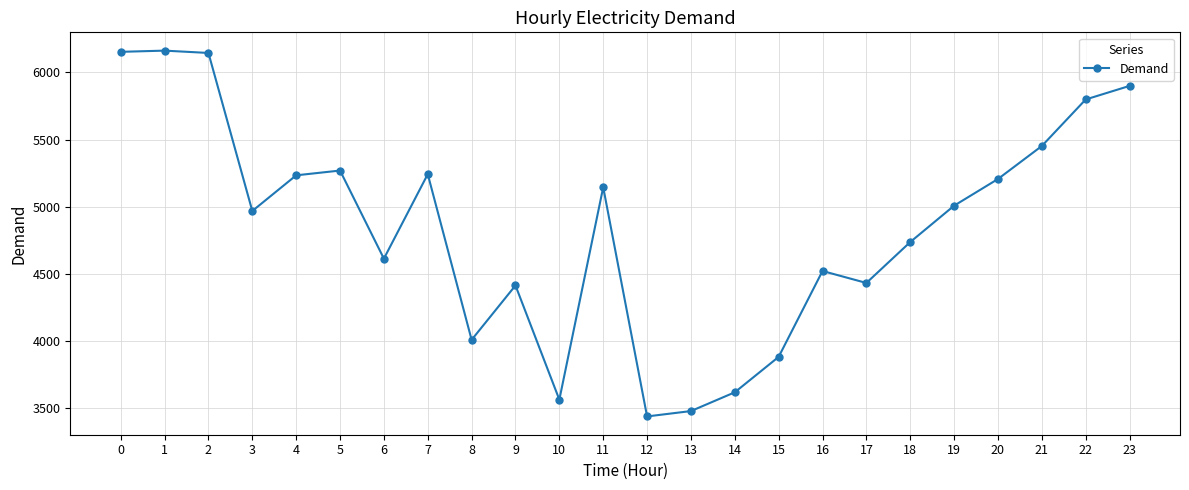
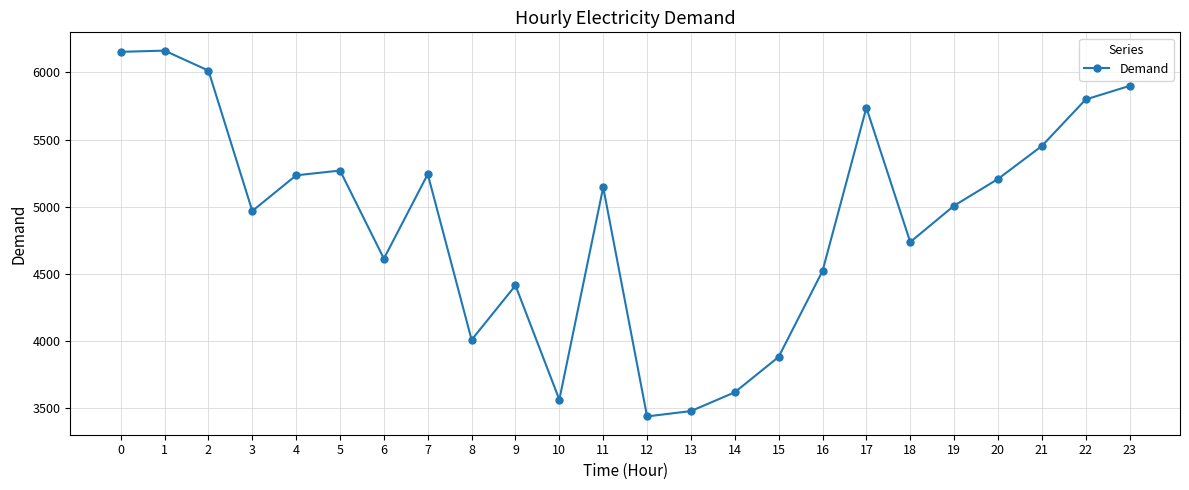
  {
    "0": 6150,
    "1": 6160,
-   "2": 6150,
+   "2": 6010,
    "3": 4970,
    "4": 5230,
    "5": 5270,
    "6": 4610,
    "7": 5240,
    "8": 4010,
    "9": 4410,
    "10": 3560,
    "11": 5140,
    "12": 3440,
    "13": 3480,
    "14": 3620,
    "15": 3880,
    "16": 4520,
-   "17": 4430,
+   "17": 5740,
    "18": 4740,
    "19": 5010,
    "20": 5210,
    "21": 5450,
    "22": 5800,
    "23": 5900
  }
